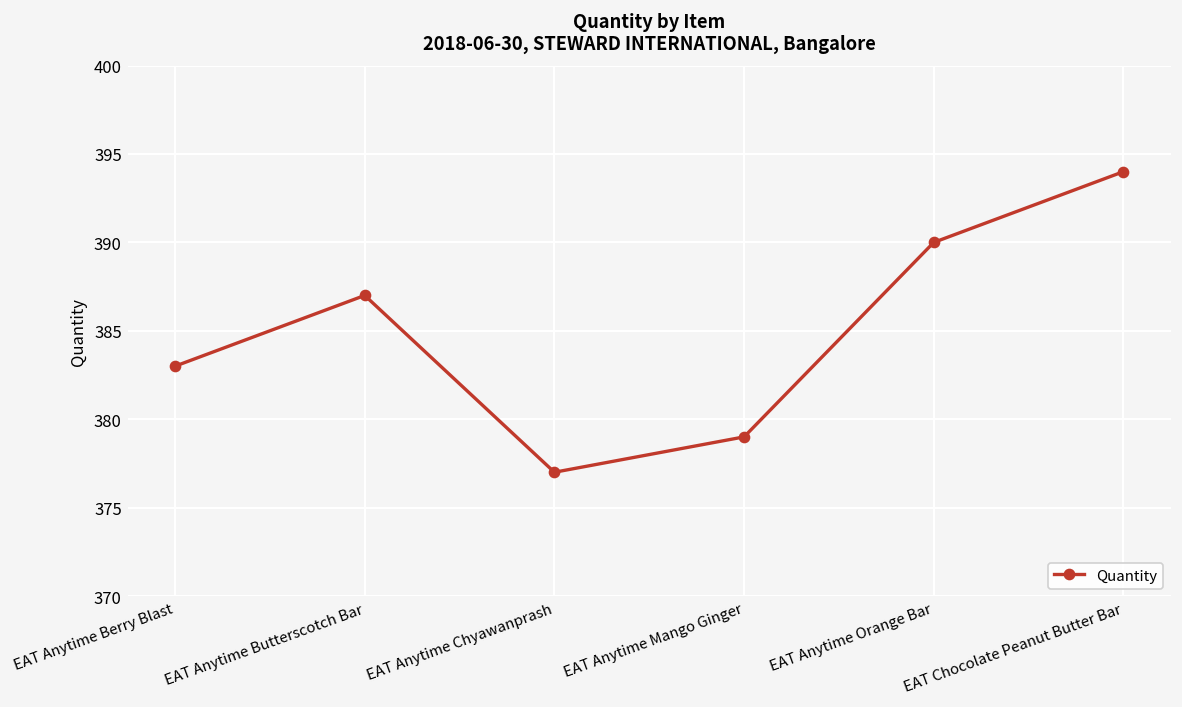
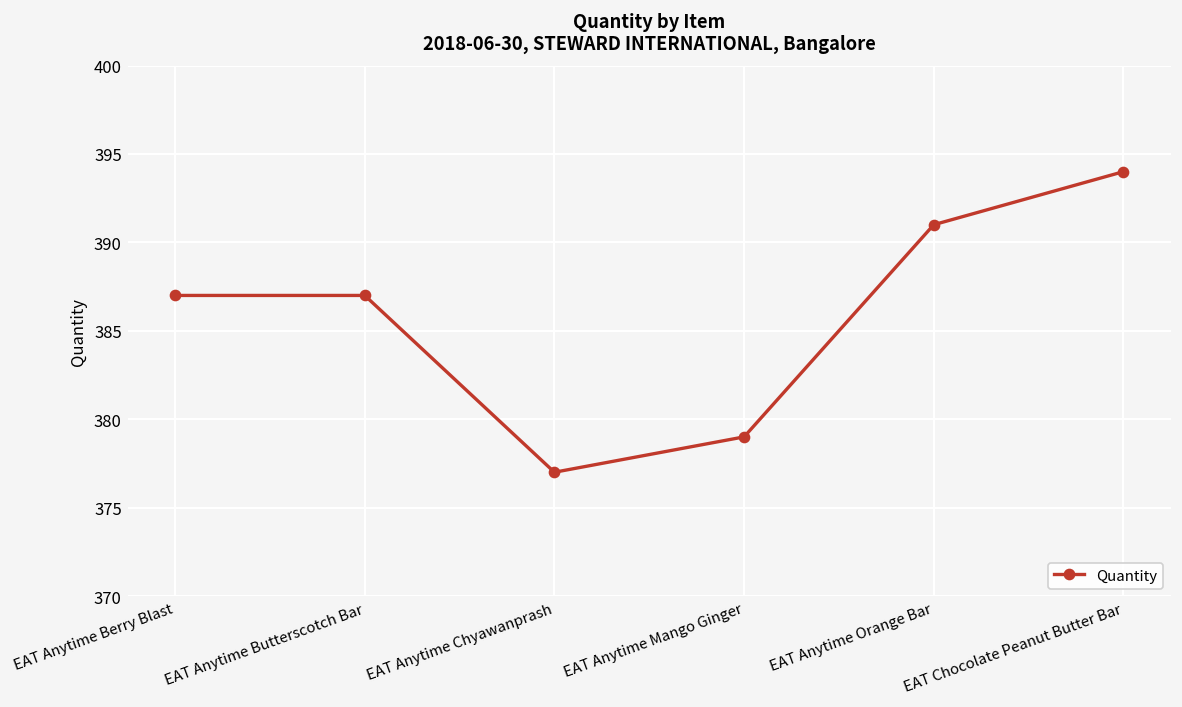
  {
-   "EAT Anytime Berry Blast": 383,
+   "EAT Anytime Berry Blast": 387,
    "EAT Anytime Butterscotch Bar": 387,
    "EAT Anytime Chyawanprash": 377,
    "EAT Anytime Mango Ginger": 379,
-   "EAT Anytime Orange Bar": 390,
+   "EAT Anytime Orange Bar": 391,
    "EAT Chocolate Peanut Butter Bar": 394
  }
